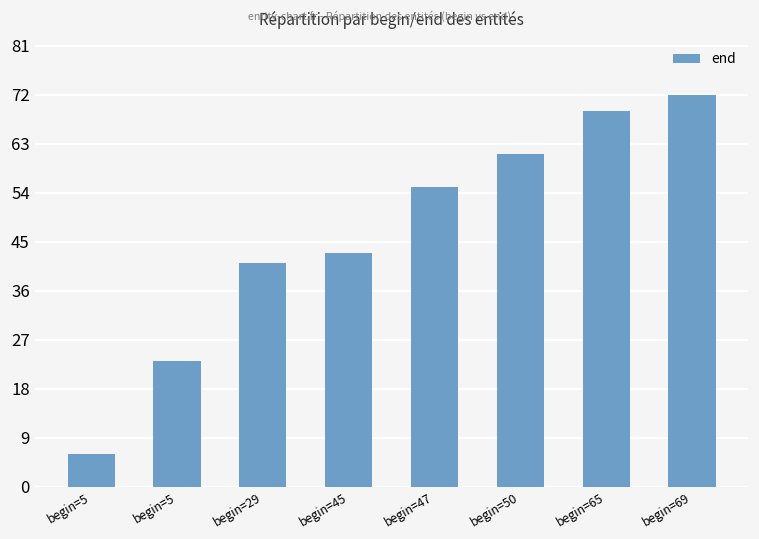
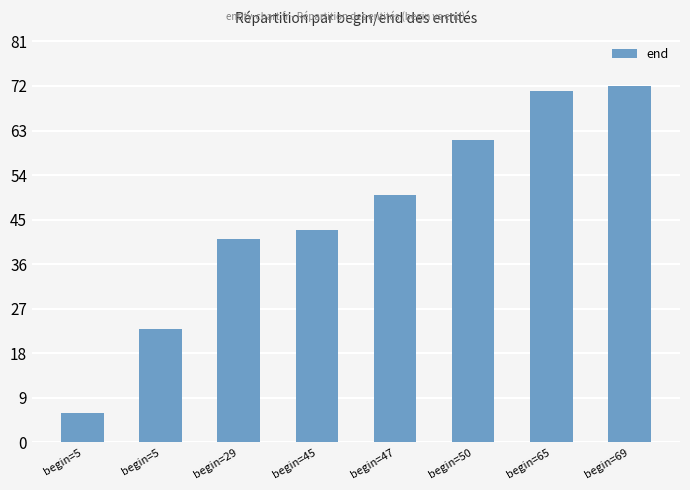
  {
    "begin=29": 41,
    "begin=45": 43,
-   "begin=47": 55,
+   "begin=47": 50,
    "begin=50": 61,
-   "begin=65": 69,
+   "begin=65": 71,
    "begin=69": 72
  }
